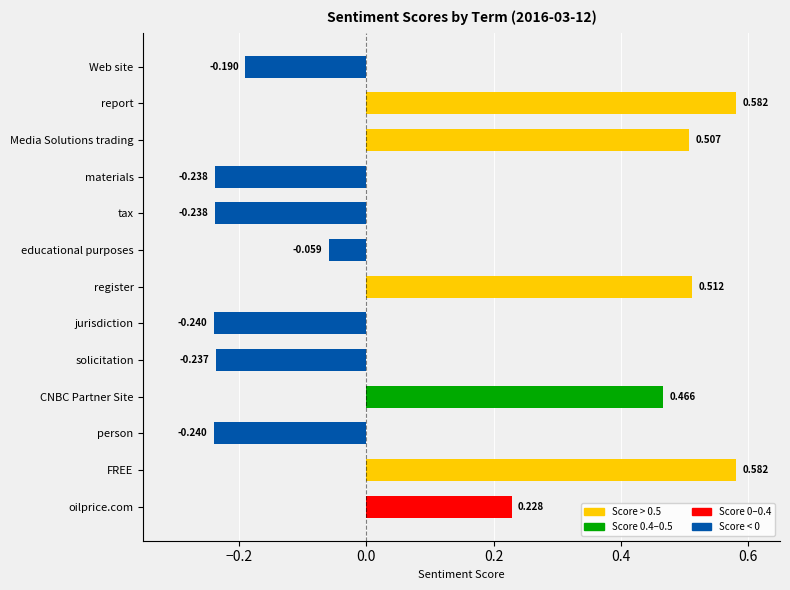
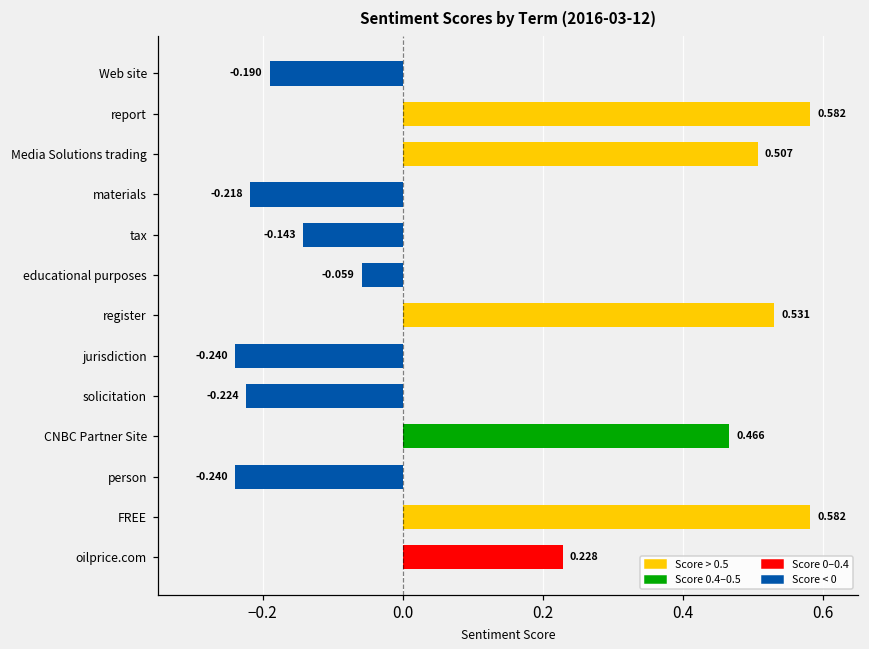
  {
    "Web site": -0.190,
    "report": 0.582,
    "Media Solutions trading": 0.507,
-   "materials": -0.238,
-   "tax": -0.238,
+   "materials": -0.218,
+   "tax": -0.143,
    "educational purposes": -0.059,
-   "register": 0.512,
+   "register": 0.531,
    "jurisdiction": -0.240,
-   "solicitation": -0.237,
+   "solicitation": -0.224,
    "CNBC Partner Site": 0.466,
    "person": -0.240,
    "FREE": 0.582,
    "oilprice.com": 0.228
  }
